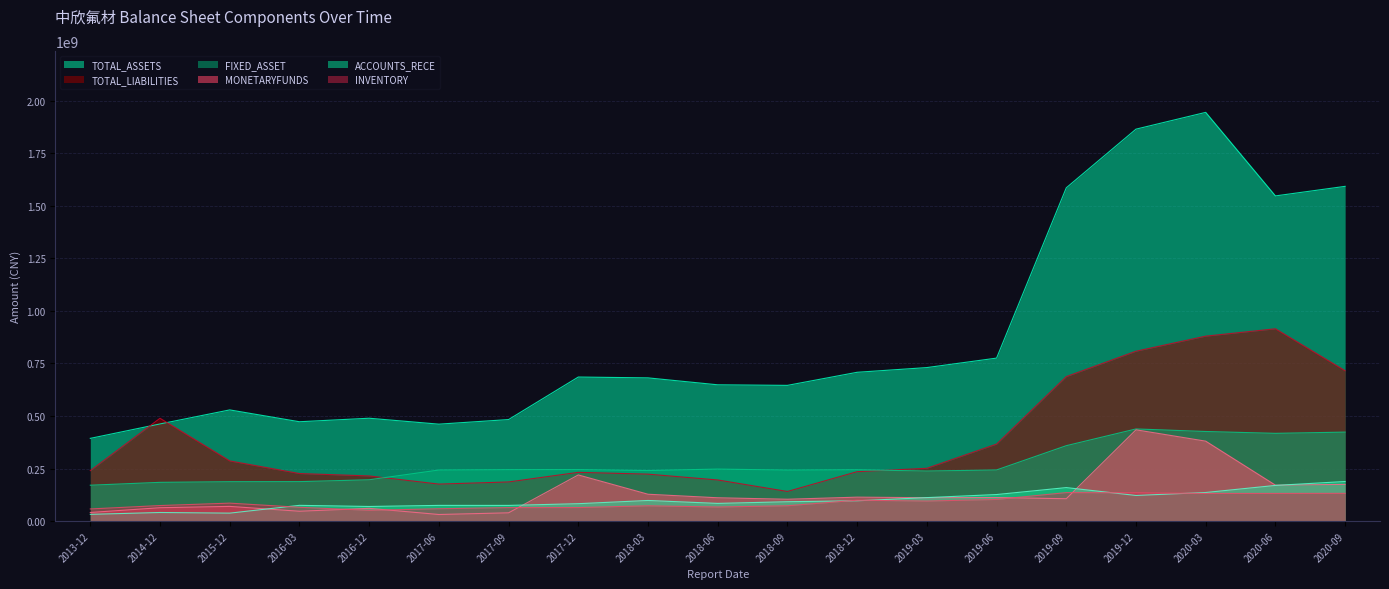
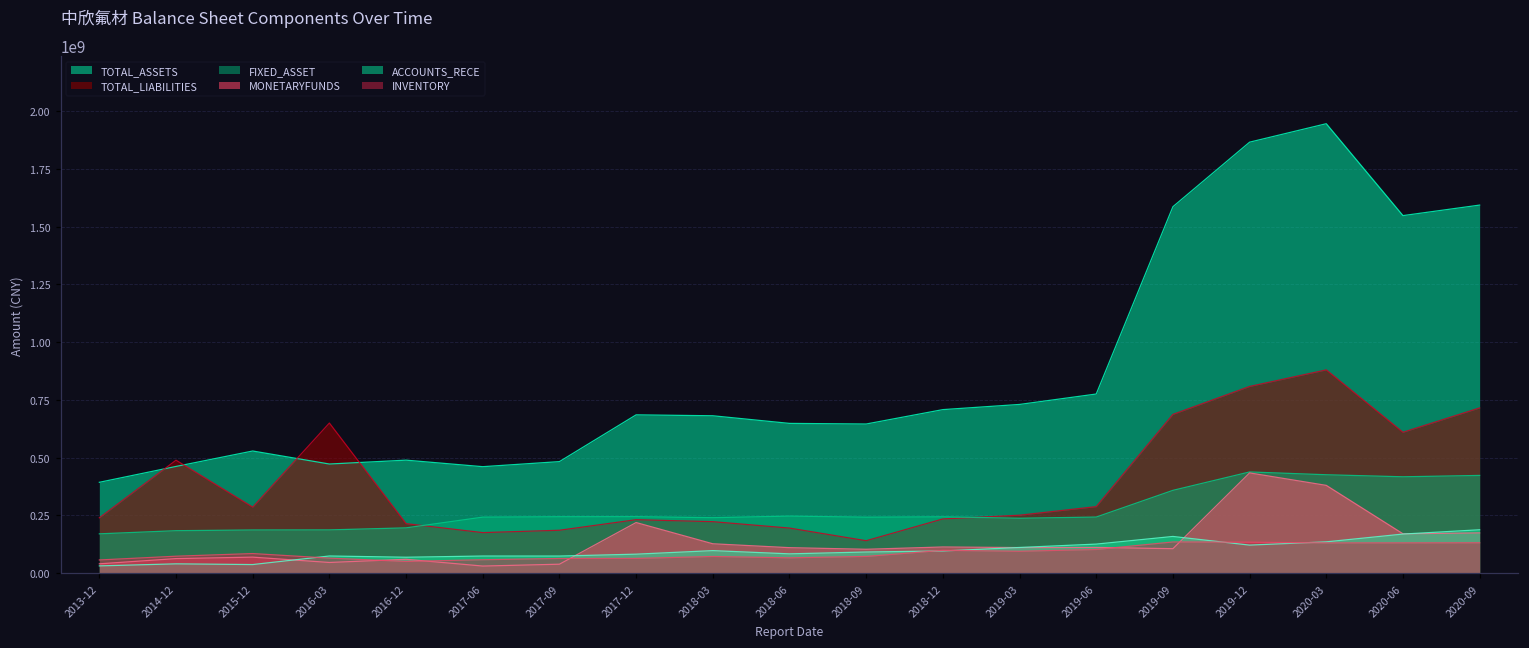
  {
    "TOTAL_LIABILITIES": {
      "2013-12": 240000000,
      "2014-12": 490000000,
      "2015-12": 290000000,
-     "2016-03": 230000000,
+     "2016-03": 650000000,
      "2016-12": 210000000,
      "2017-06": 180000000,
      "2017-09": 190000000,
      "2018-03": 220000000,
      "2018-06": 200000000,
      "2018-09": 140000000,
      "2019-03": 250000000,
-     "2019-06": 370000000,
+     "2019-06": 290000000,
      "2019-09": 690000000,
      "2019-12": 810000000,
      "2020-03": 880000000,
-     "2020-06": 920000000,
+     "2020-06": 610000000,
      "2020-09": 720000000
    },
    "MONETARYFUNDS": {
      "2015-12": 70000000,
      "2016-03": 50000000,
      "2017-06": 30000000,
      "2017-09": 40000000,
      "2018-03": 130000000,
      "2018-06": 110000000,
      "2018-12": 110000000,
      "2019-09": 110000000,
      "2020-03": 380000000,
      "2020-09": 170000000
    },
    "INVENTORY": {
      "2013-12": 60000000,
      "2015-12": 90000000,
      "2017-06": 60000000,
      "2017-12": 60000000,
      "2018-03": 70000000,
      "2018-06": 70000000,
      "2018-09": 70000000,
      "2019-03": 90000000,
      "2019-09": 140000000,
      "2019-12": 130000000,
      "2020-06": 130000000,
      "2020-09": 130000000
    }
  }
